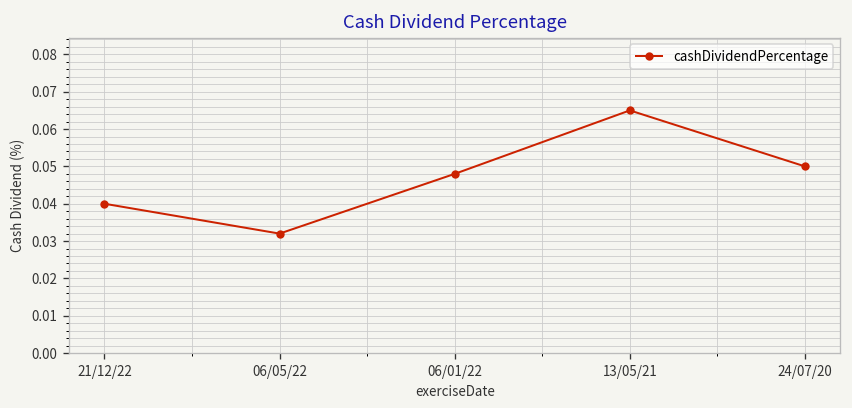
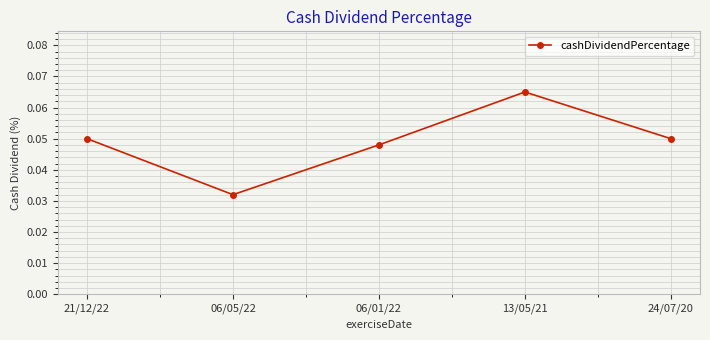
  {
-   "21/12/22": 0.04,
+   "21/12/22": 0.05,
    "06/05/22": 0.032,
    "06/01/22": 0.048,
    "13/05/21": 0.065,
    "24/07/20": 0.05
  }
